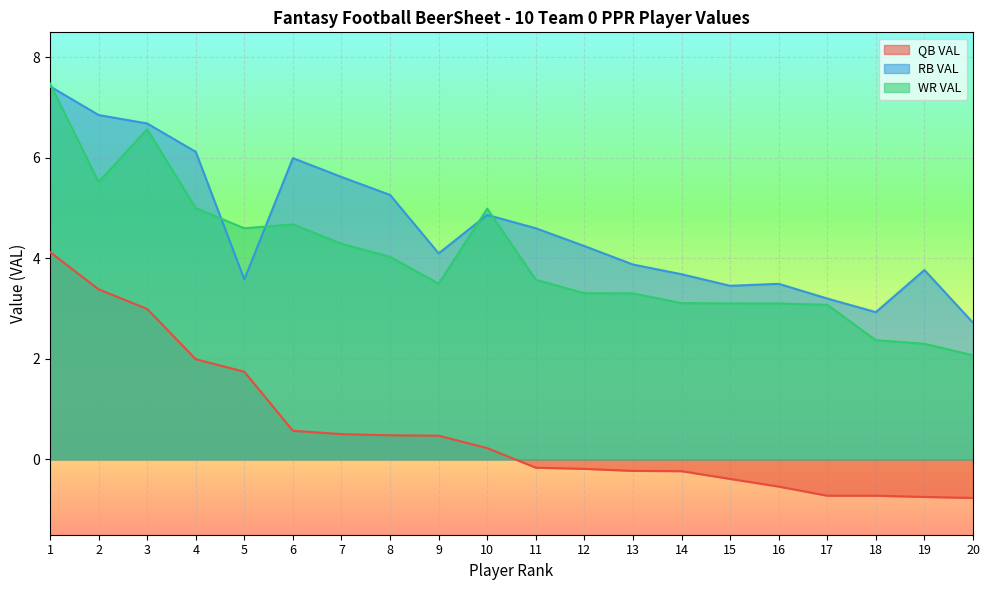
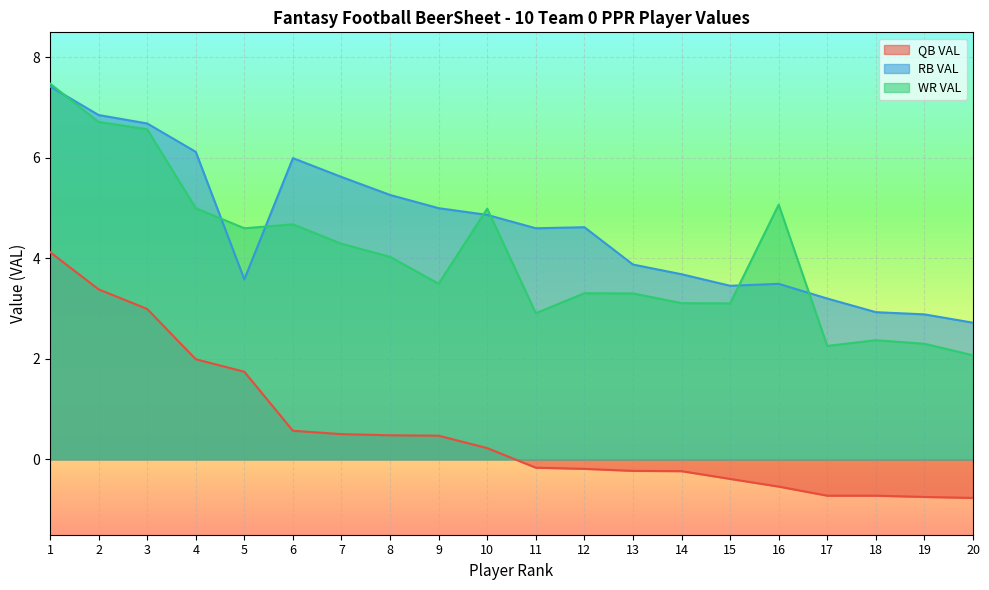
  {
    "RB VAL": {
      "1": 7.4,
      "2": 6.9,
      "3": 6.7,
      "4": 6.1,
      "5": 3.6,
      "6": 6.0,
      "7": 5.6,
      "8": 5.3,
-     "9": 4.1,
+     "9": 5.0,
      "10": 4.9,
      "11": 4.6,
-     "12": 4.2,
+     "12": 4.6,
      "13": 3.9,
      "14": 3.7,
      "15": 3.5,
      "16": 3.5,
      "17": 3.2,
      "18": 2.9,
-     "19": 3.8,
+     "19": 2.9,
      "20": 2.7
    },
    "WR VAL": {
      "1": 7.5,
-     "2": 5.5,
+     "2": 6.7,
      "3": 6.6,
      "4": 5.0,
      "5": 4.6,
      "6": 4.7,
      "7": 4.3,
      "8": 4.0,
      "9": 3.5,
      "10": 5.0,
-     "11": 3.6,
+     "11": 2.9,
      "12": 3.3,
      "13": 3.3,
      "14": 3.1,
      "15": 3.1,
-     "16": 3.1,
-     "17": 3.1,
+     "16": 5.1,
+     "17": 2.3,
      "18": 2.4,
      "19": 2.3,
      "20": 2.1
    }
  }
